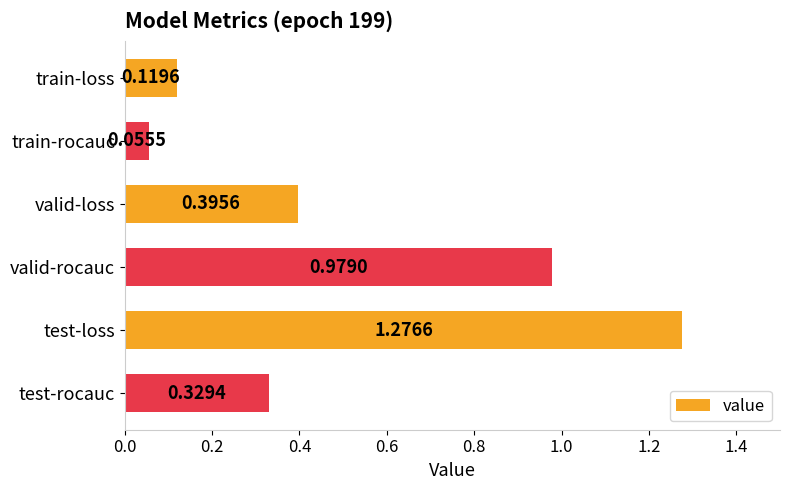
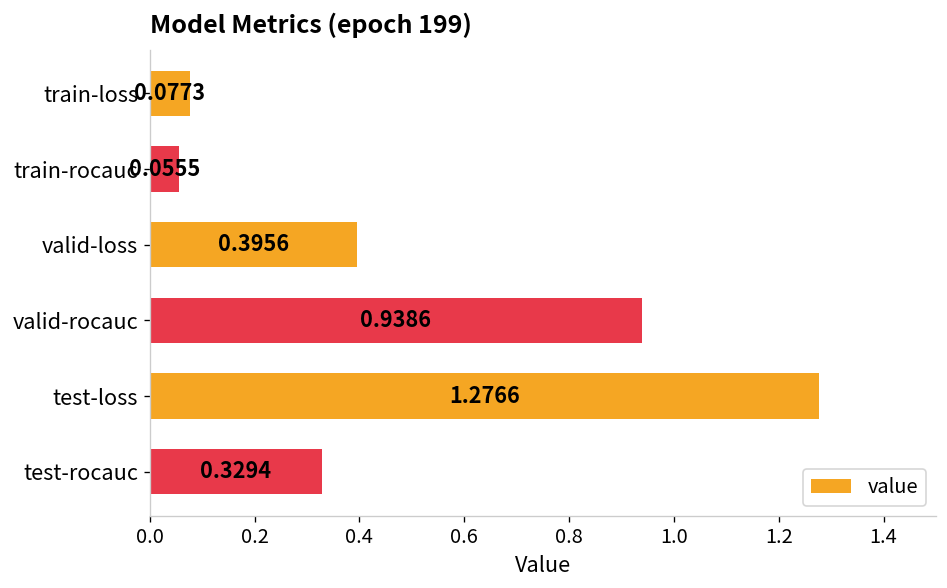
  {
-   "train-loss": 0.1196,
+   "train-loss": 0.0773,
    "train-rocauc": 0.0555,
    "valid-loss": 0.3956,
-   "valid-rocauc": 0.9790,
+   "valid-rocauc": 0.9386,
    "test-loss": 1.2766,
    "test-rocauc": 0.3294
  }
